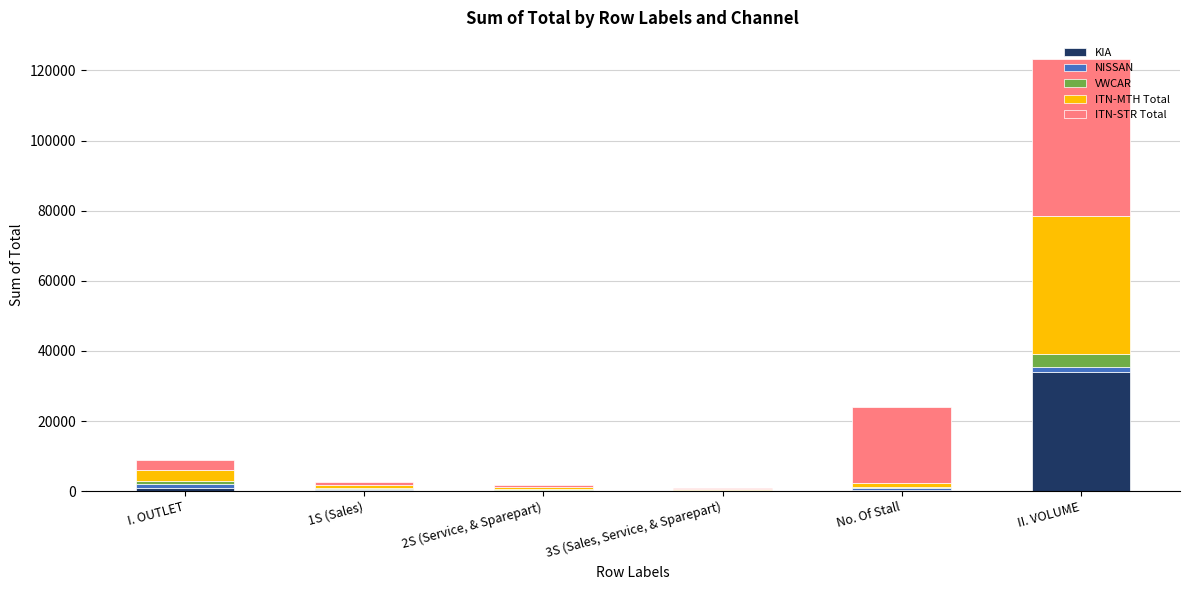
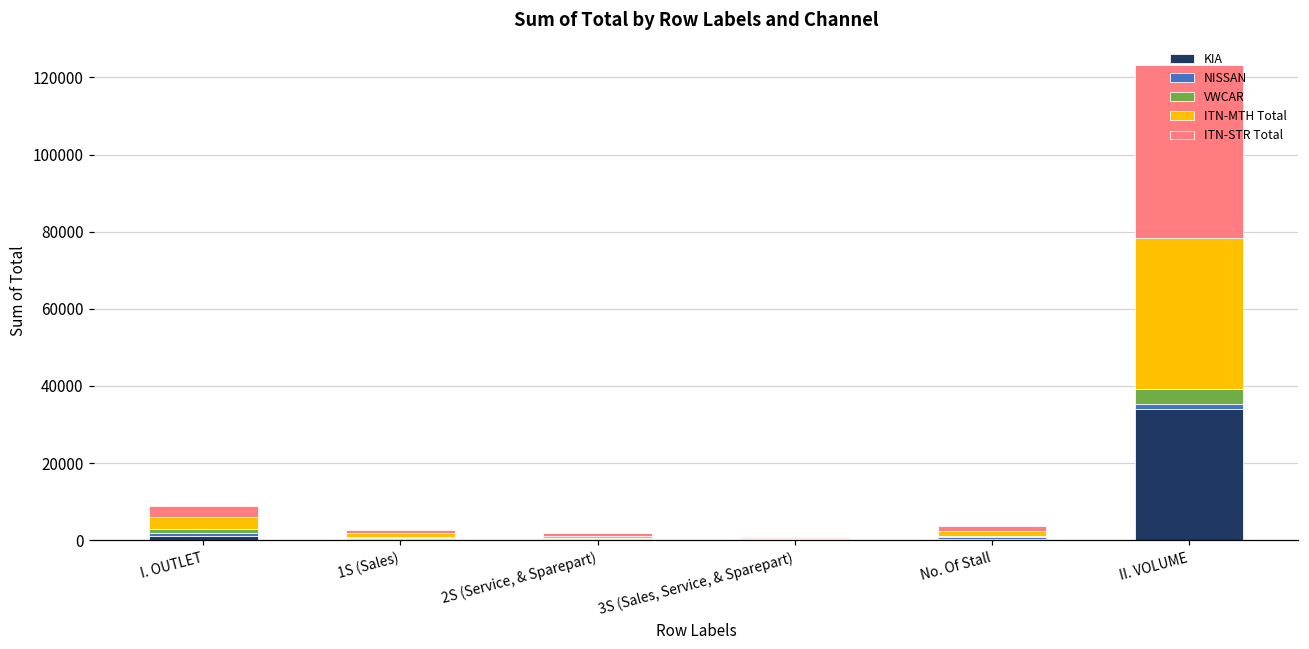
  {
    "KIA": {
      "I. OUTLET": 1000,
      "II. VOLUME": 34000
    },
    "NISSAN": {
      "I. OUTLET": 1000,
      "II. VOLUME": 1000
    },
    "ITN-MTH Total": {
      "I. OUTLET": 3000,
      "1S (Sales)": 1000,
      "No. Of Stall": 1000,
      "II. VOLUME": 39000
    },
    "ITN-STR Total": {
      "I. OUTLET": 3000,
      "1S (Sales)": 1000,
-     "No. Of Stall": 22000,
+     "No. Of Stall": 1000,
      "II. VOLUME": 45000
    }
  }
